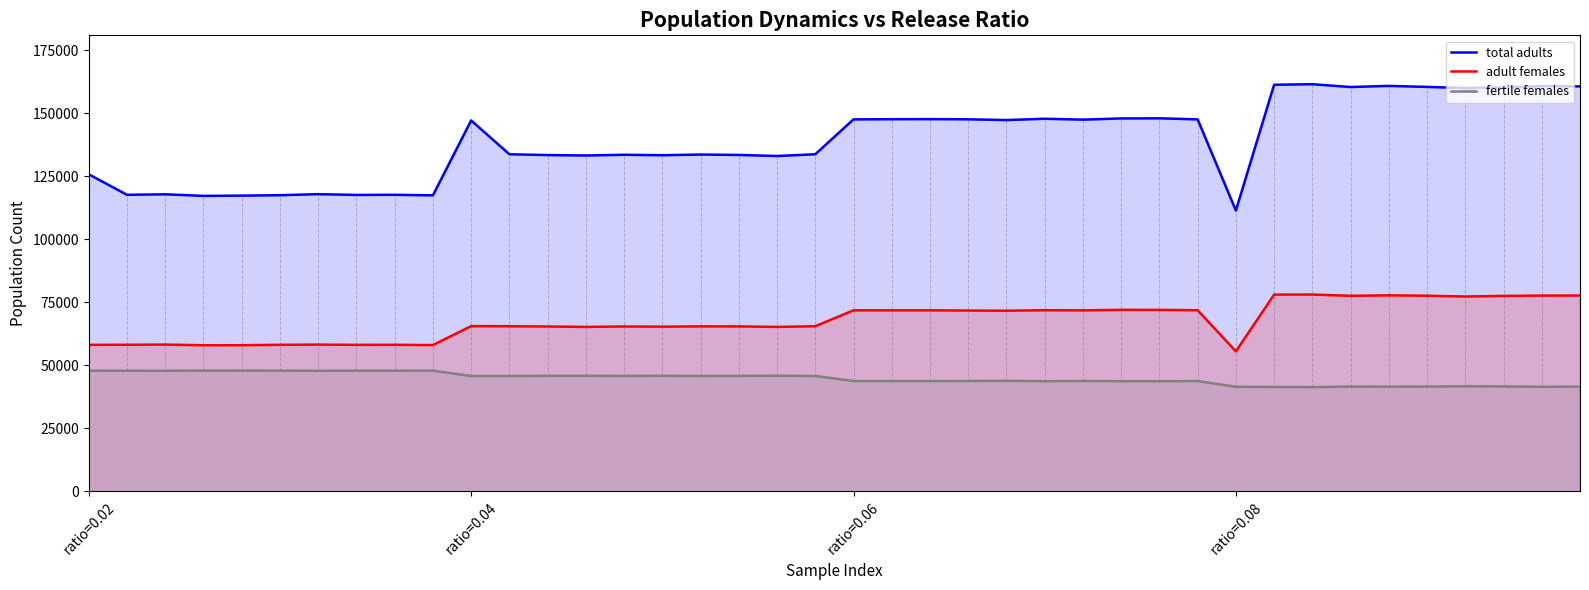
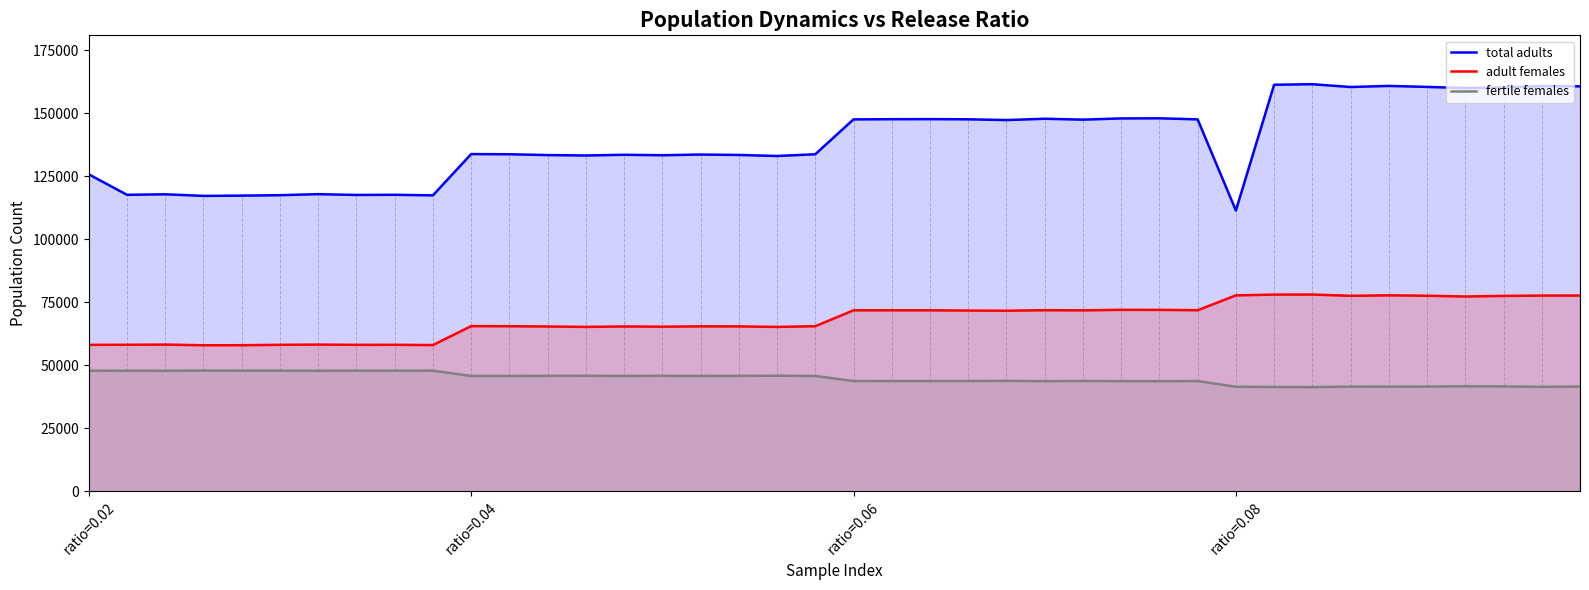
  {
    "total adults": {
-     "ratio=0.04": 147000
+     "ratio=0.04": 134000
    },
    "adult females": {
      "ratio=0.02": 58000,
      "ratio=0.04": 66000,
      "ratio=0.06": 72000,
-     "ratio=0.08": 56000
+     "ratio=0.08": 78000
    }
  }
